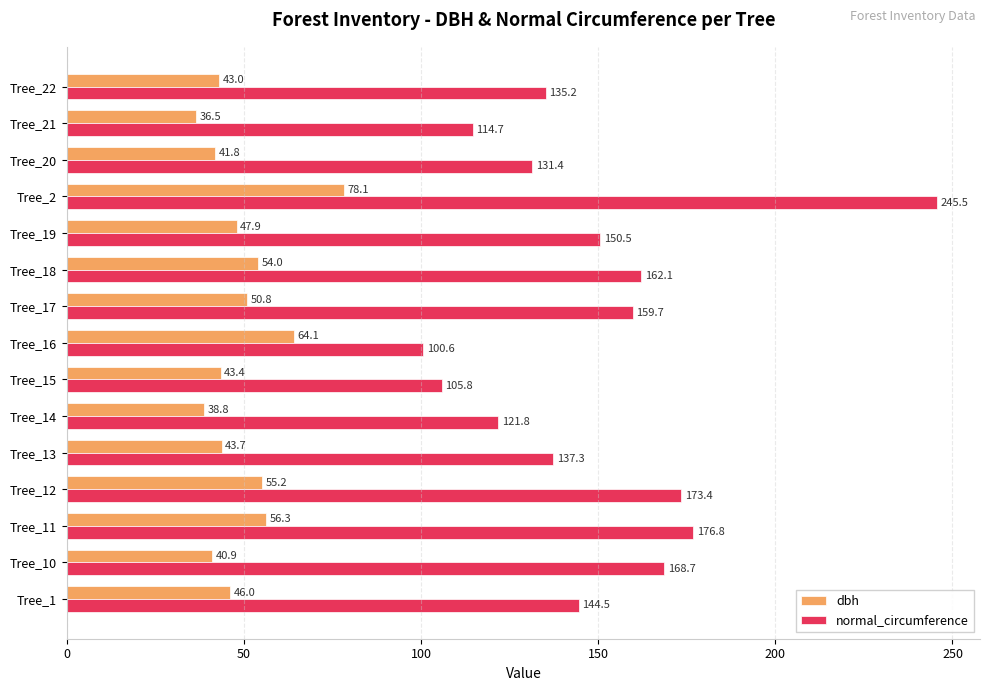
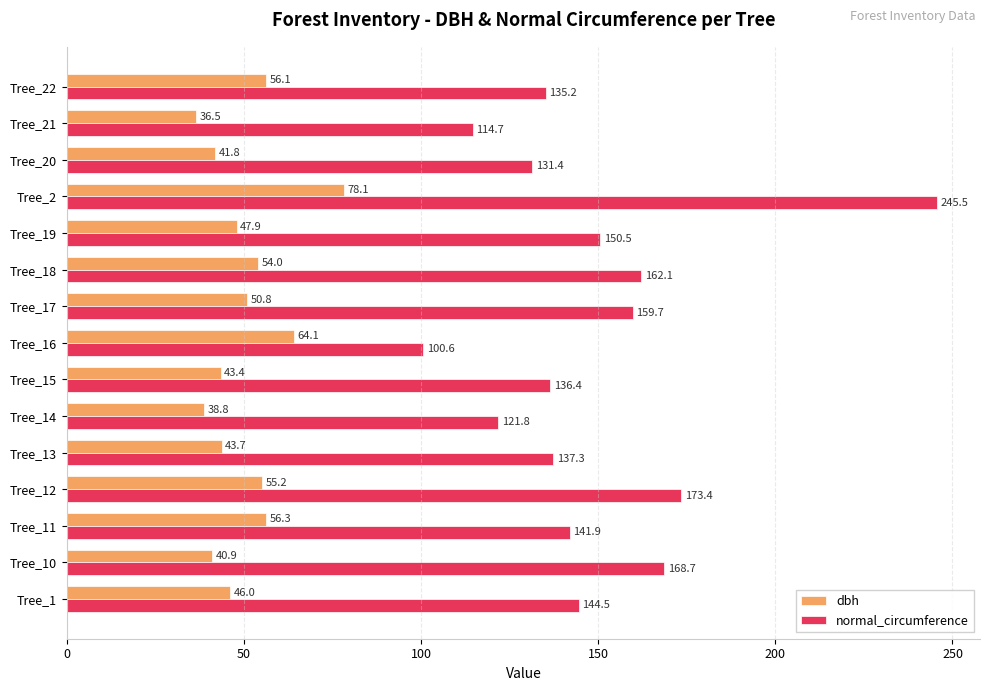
  {
    "dbh": {
-     "Tree_22": 43.0,
+     "Tree_22": 56.1,
      "Tree_21": 36.5,
      "Tree_20": 41.8,
      "Tree_2": 78.1,
      "Tree_19": 47.9,
      "Tree_18": 54.0,
      "Tree_17": 50.8,
      "Tree_16": 64.1,
      "Tree_15": 43.4,
      "Tree_14": 38.8,
      "Tree_13": 43.7,
      "Tree_12": 55.2,
      "Tree_11": 56.3,
      "Tree_10": 40.9,
      "Tree_1": 46.0
    },
    "normal_circumference": {
      "Tree_22": 135.2,
      "Tree_21": 114.7,
      "Tree_20": 131.4,
      "Tree_2": 245.5,
      "Tree_19": 150.5,
      "Tree_18": 162.1,
      "Tree_17": 159.7,
      "Tree_16": 100.6,
-     "Tree_15": 105.8,
+     "Tree_15": 136.4,
      "Tree_14": 121.8,
      "Tree_13": 137.3,
      "Tree_12": 173.4,
-     "Tree_11": 176.8,
+     "Tree_11": 141.9,
      "Tree_10": 168.7,
      "Tree_1": 144.5
    }
  }
